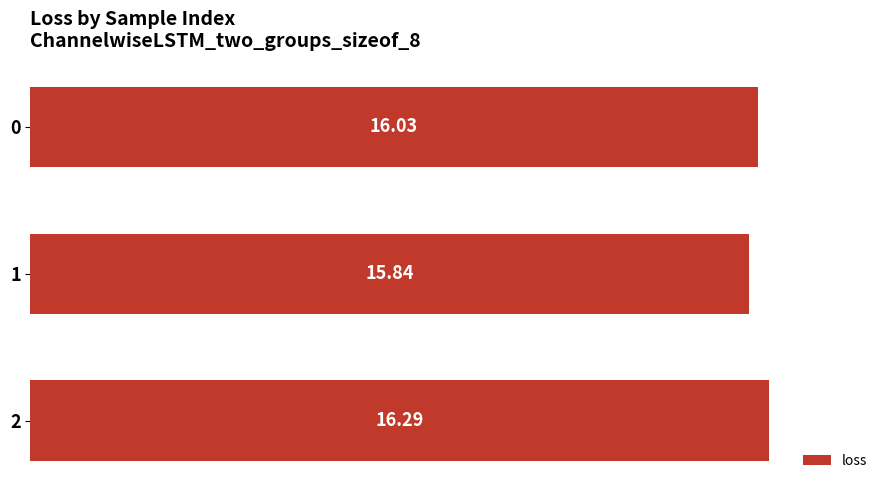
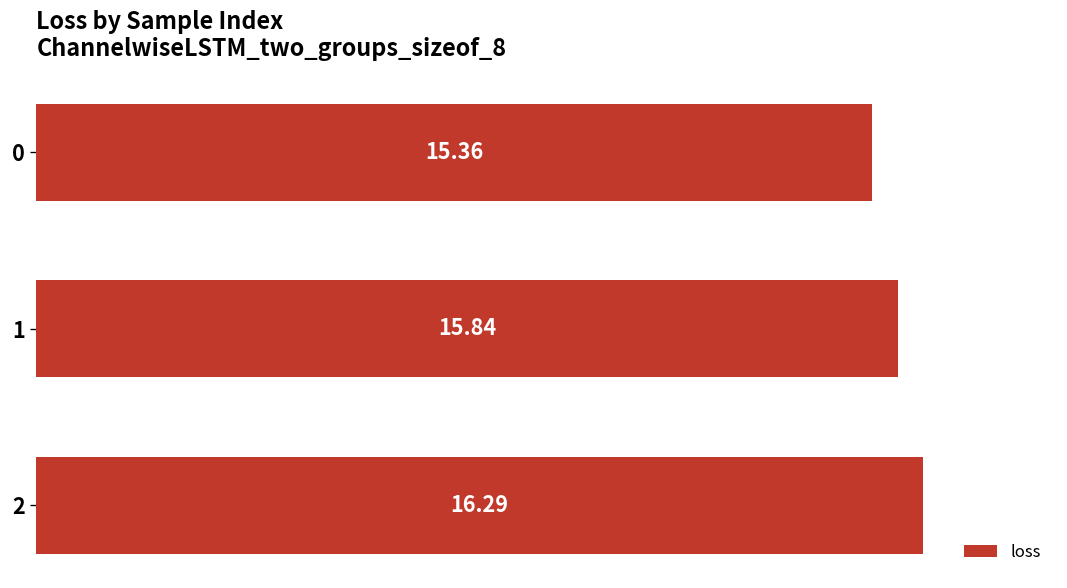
  {
-   "0": 16.03,
+   "0": 15.36,
    "1": 15.84,
    "2": 16.29
  }
